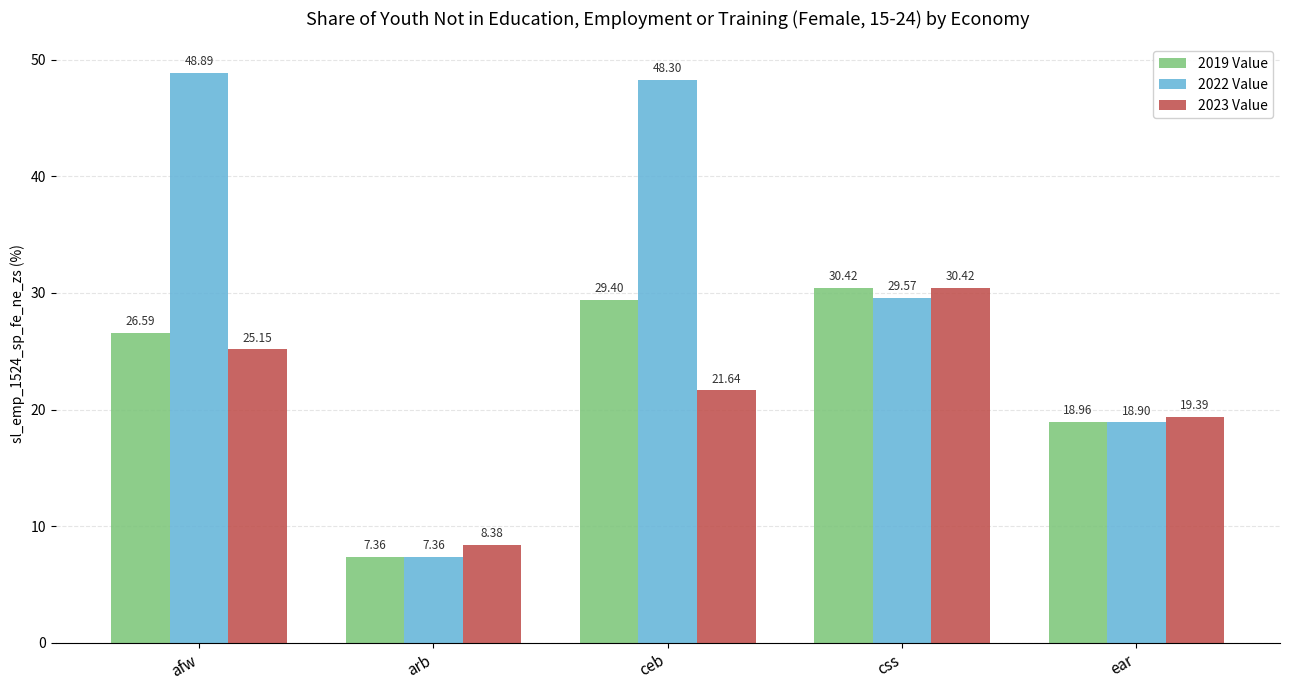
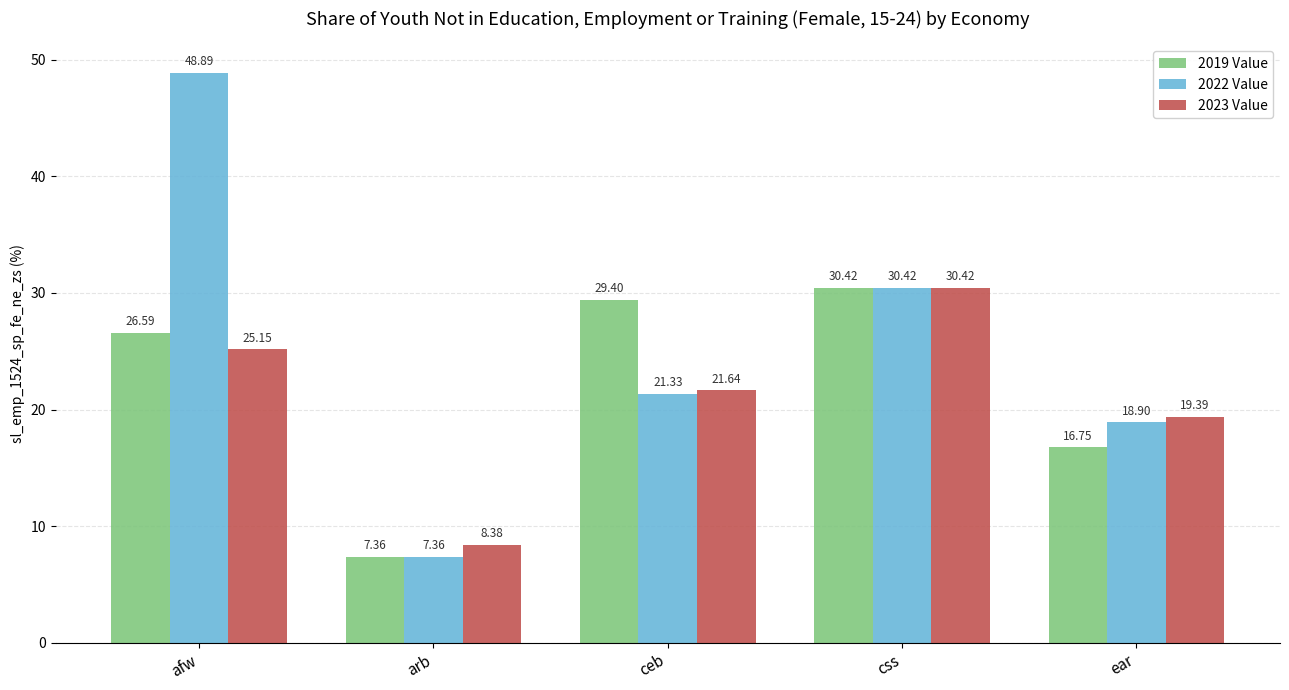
  {
    "2019 Value": {
      "afw": 26.59,
      "arb": 7.36,
      "ceb": 29.40,
      "css": 30.42,
-     "ear": 18.96
+     "ear": 16.75
    },
    "2022 Value": {
      "afw": 48.89,
      "arb": 7.36,
-     "ceb": 48.30,
-     "css": 29.57,
+     "ceb": 21.33,
+     "css": 30.42,
      "ear": 18.90
    },
    "2023 Value": {
      "afw": 25.15,
      "arb": 8.38,
      "ceb": 21.64,
      "css": 30.42,
      "ear": 19.39
    }
  }
